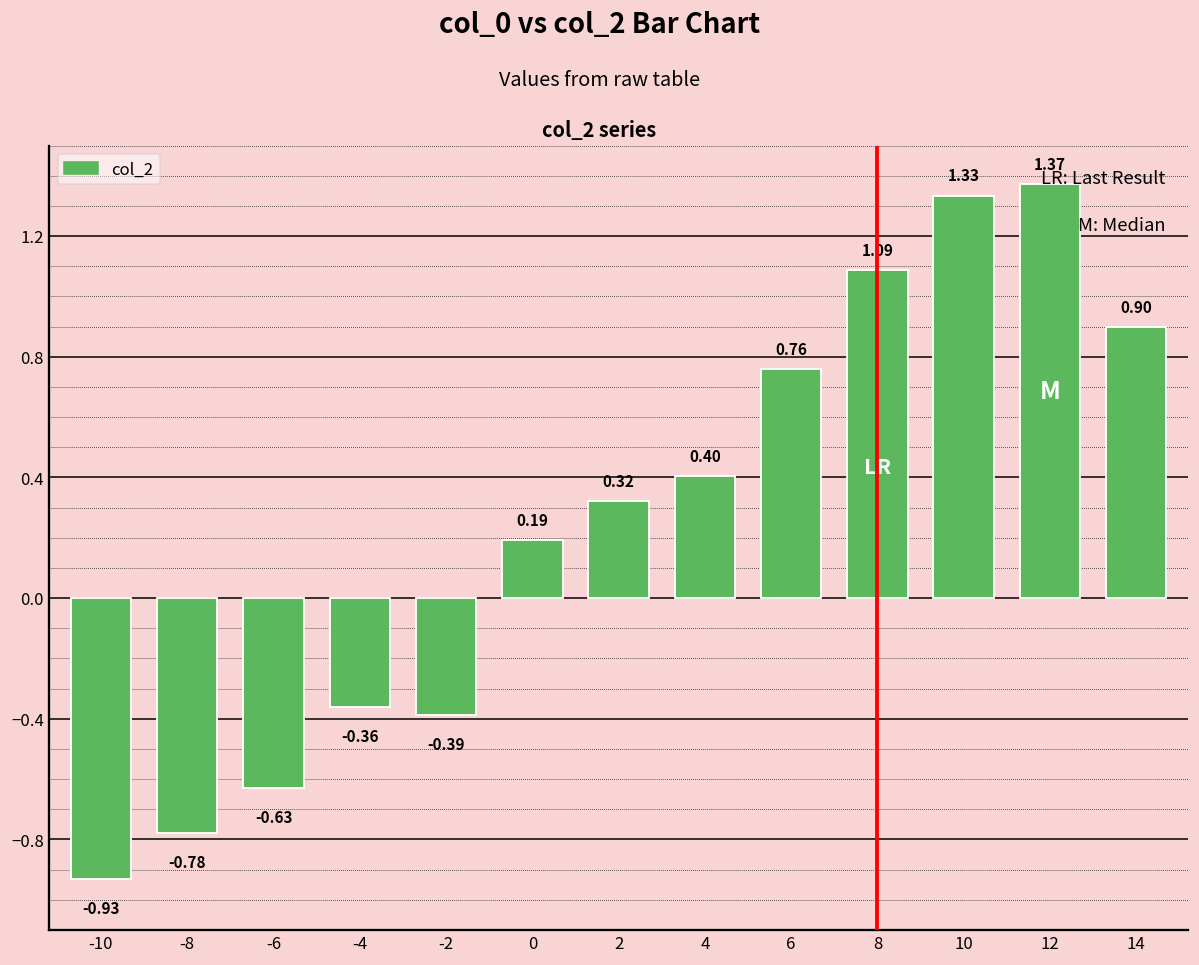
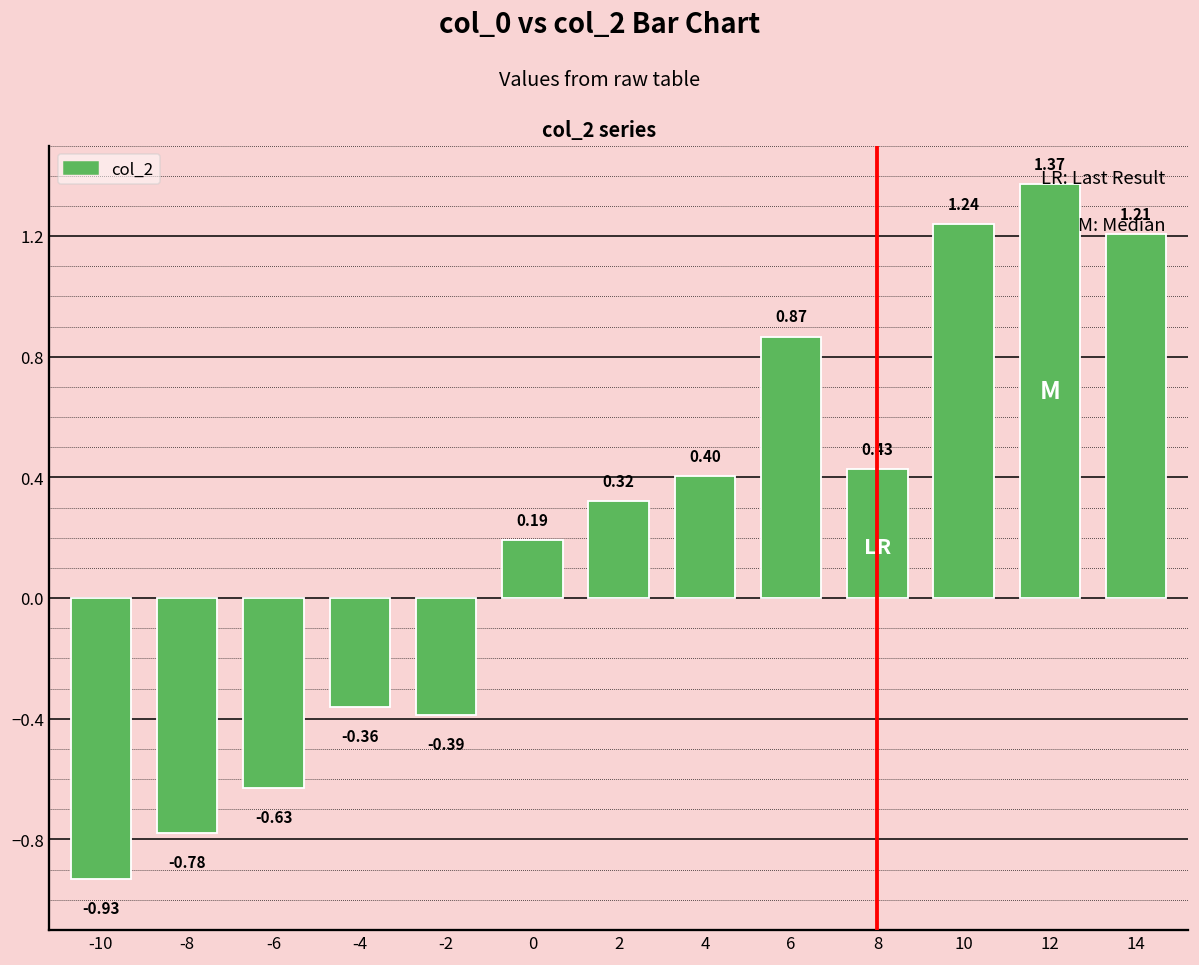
  {
    "-10": -0.93,
    "-8": -0.78,
    "-6": -0.63,
    "-4": -0.36,
    "-2": -0.39,
    "0": 0.19,
    "2": 0.32,
    "4": 0.40,
-   "6": 0.76,
-   "8": 1.09,
-   "10": 1.33,
+   "6": 0.87,
+   "8": 0.43,
+   "10": 1.24,
    "12": 1.37,
-   "14": 0.90
+   "14": 1.21
  }
